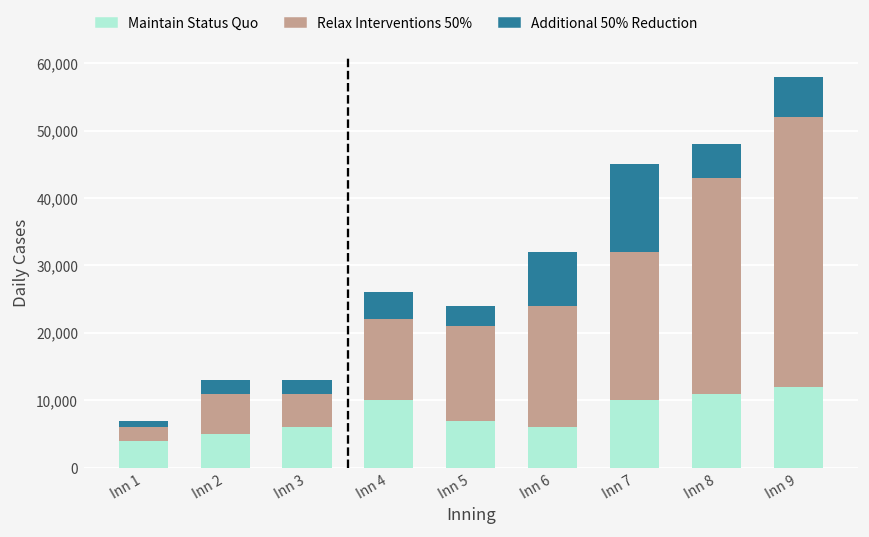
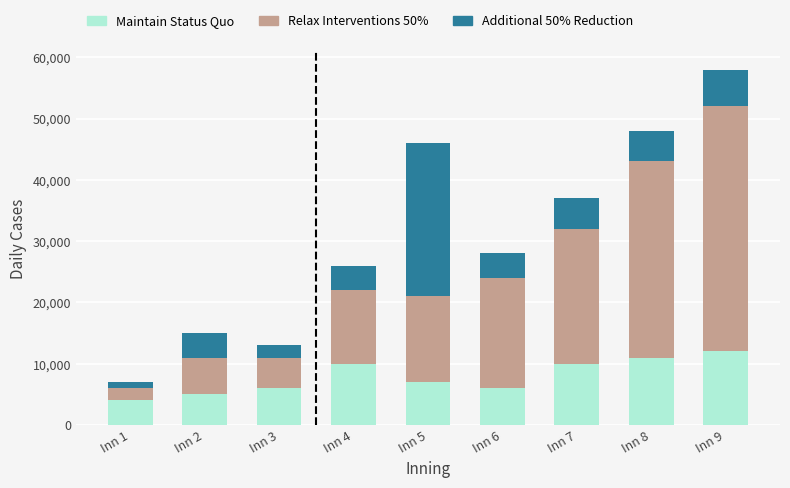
  {
    "Maintain Status Quo": {
      "Inn 1": "4,000",
      "Inn 2": "5,000",
      "Inn 3": "6,000",
      "Inn 4": "10,000",
      "Inn 5": "7,000",
      "Inn 6": "6,000",
      "Inn 7": "10,000",
      "Inn 8": "11,000",
      "Inn 9": "12,000"
    },
    "Relax Interventions 50%": {
      "Inn 1": "2,000",
      "Inn 2": "6,000",
      "Inn 3": "5,000",
      "Inn 4": "12,000",
      "Inn 5": "14,000",
      "Inn 6": "18,000",
      "Inn 7": "22,000",
      "Inn 8": "32,000",
      "Inn 9": "40,000"
    },
    "Additional 50% Reduction": {
      "Inn 1": "1,000",
-     "Inn 2": "2,000",
+     "Inn 2": "4,000",
      "Inn 3": "2,000",
      "Inn 4": "4,000",
-     "Inn 5": "3,000",
-     "Inn 6": "8,000",
-     "Inn 7": "13,000",
+     "Inn 5": "25,000",
+     "Inn 6": "4,000",
+     "Inn 7": "5,000",
      "Inn 8": "5,000",
      "Inn 9": "6,000"
    }
  }
